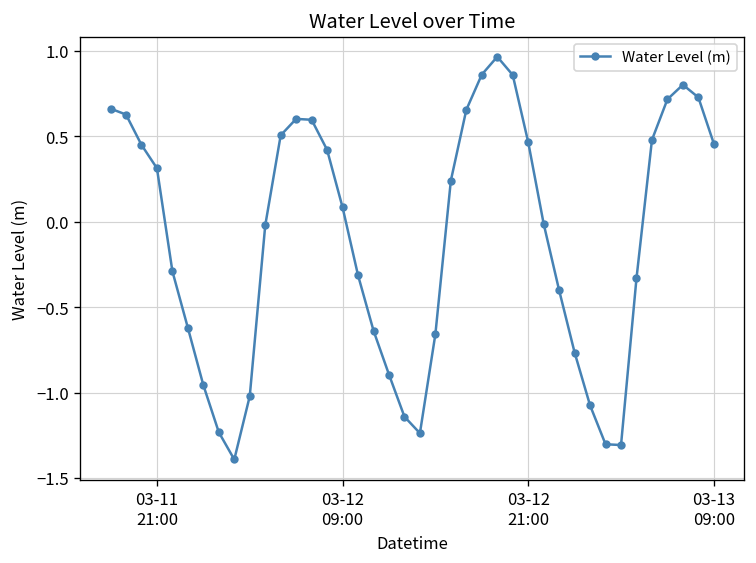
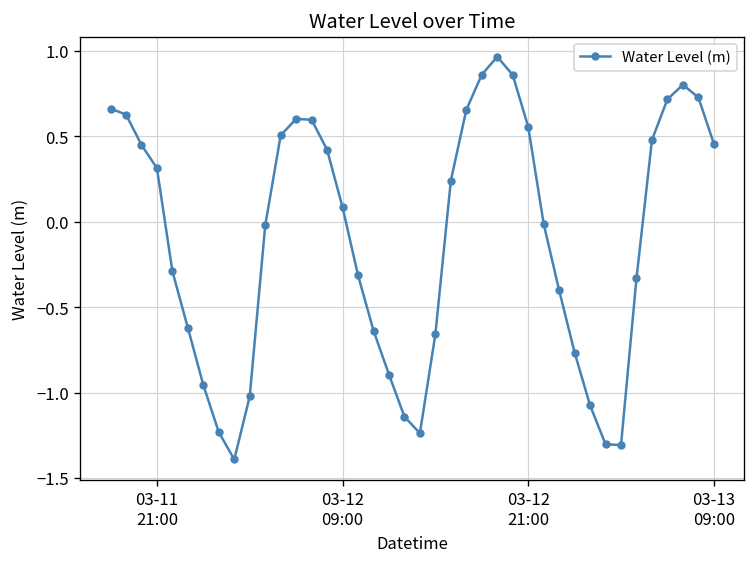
  {
    "03-11 21:00": 0.31,
    "03-12 09:00": 0.08,
-   "03-12 21:00": 0.47,
+   "03-12 21:00": 0.56,
    "03-13 09:00": 0.46
  }
